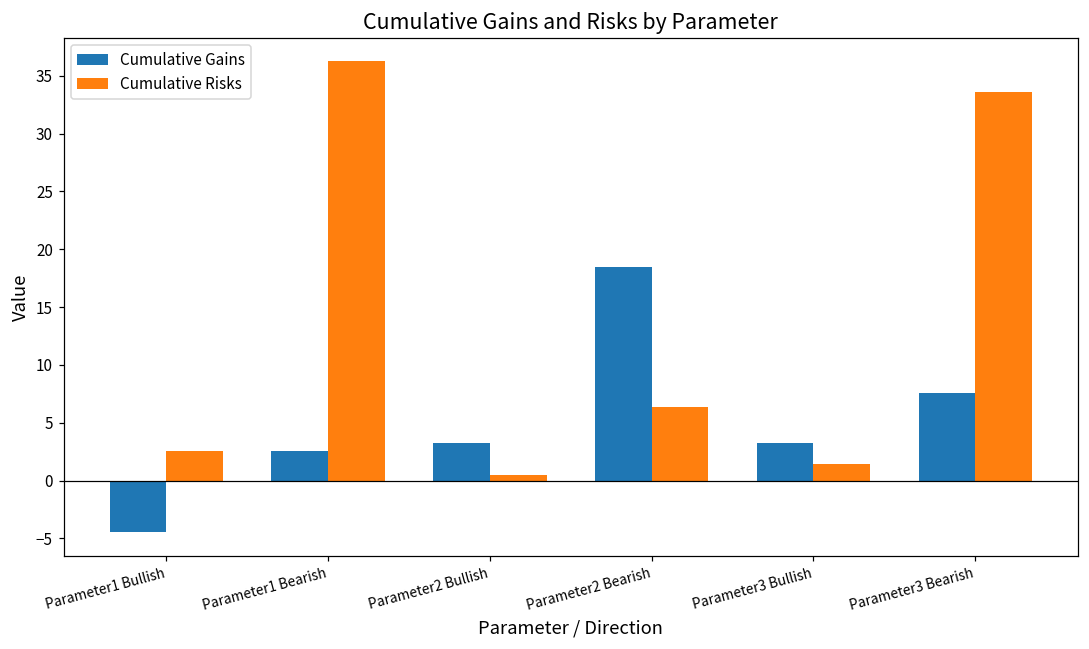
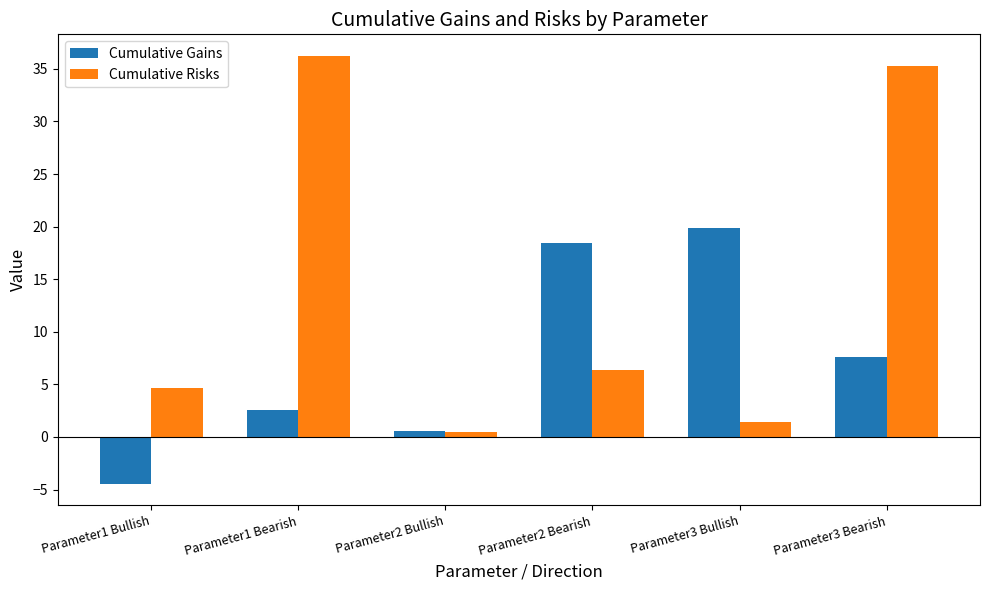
  {
    "Cumulative Gains": {
      "Parameter1 Bullish": -4.5,
      "Parameter1 Bearish": 2.5,
-     "Parameter2 Bullish": 3.2,
+     "Parameter2 Bullish": 0.5,
      "Parameter2 Bearish": 18.5,
-     "Parameter3 Bullish": 3.2,
+     "Parameter3 Bullish": 19.8,
      "Parameter3 Bearish": 7.6
    },
    "Cumulative Risks": {
-     "Parameter1 Bullish": 2.6,
+     "Parameter1 Bullish": 4.6,
      "Parameter1 Bearish": 36.2,
      "Parameter2 Bullish": 0.5,
      "Parameter2 Bearish": 6.3,
      "Parameter3 Bullish": 1.5,
-     "Parameter3 Bearish": 33.6
+     "Parameter3 Bearish": 35.2
    }
  }
